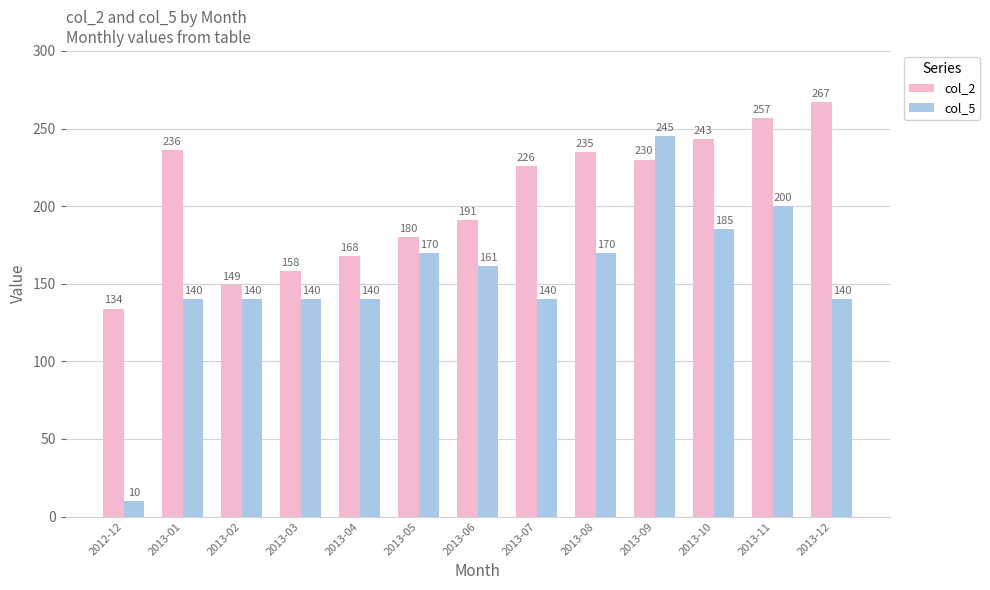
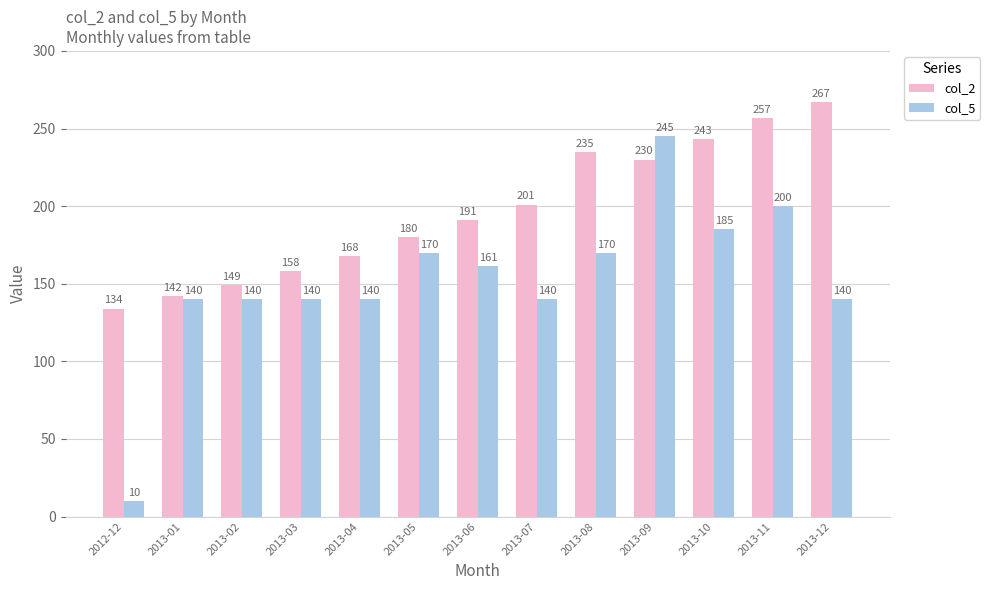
  {
    "col_2": {
      "2012-12": 134,
-     "2013-01": 236,
+     "2013-01": 142,
      "2013-02": 149,
      "2013-03": 158,
      "2013-04": 168,
      "2013-05": 180,
      "2013-06": 191,
-     "2013-07": 226,
+     "2013-07": 201,
      "2013-08": 235,
      "2013-09": 230,
      "2013-10": 243,
      "2013-11": 257,
      "2013-12": 267
    },
    "col_5": {
      "2012-12": 10,
      "2013-01": 140,
      "2013-02": 140,
      "2013-03": 140,
      "2013-04": 140,
      "2013-05": 170,
      "2013-07": 140,
      "2013-08": 170,
      "2013-09": 245,
      "2013-10": 185,
      "2013-11": 200,
      "2013-12": 140
    }
  }
